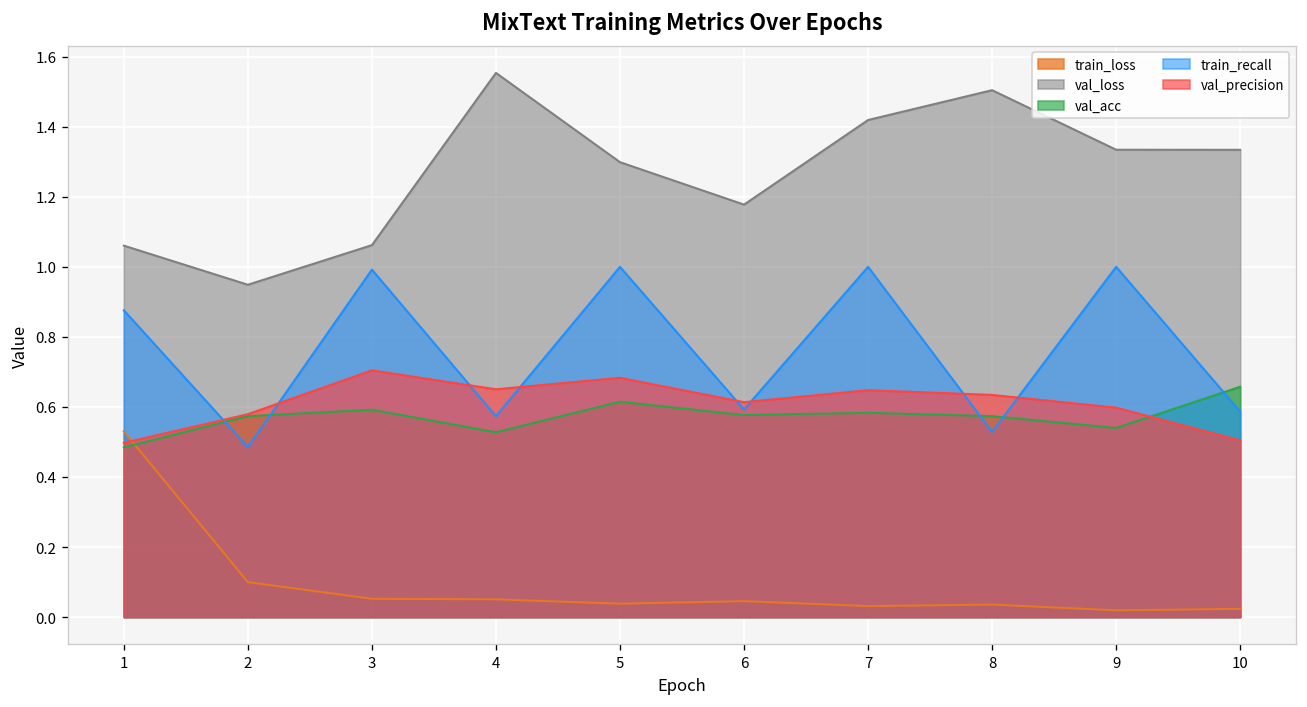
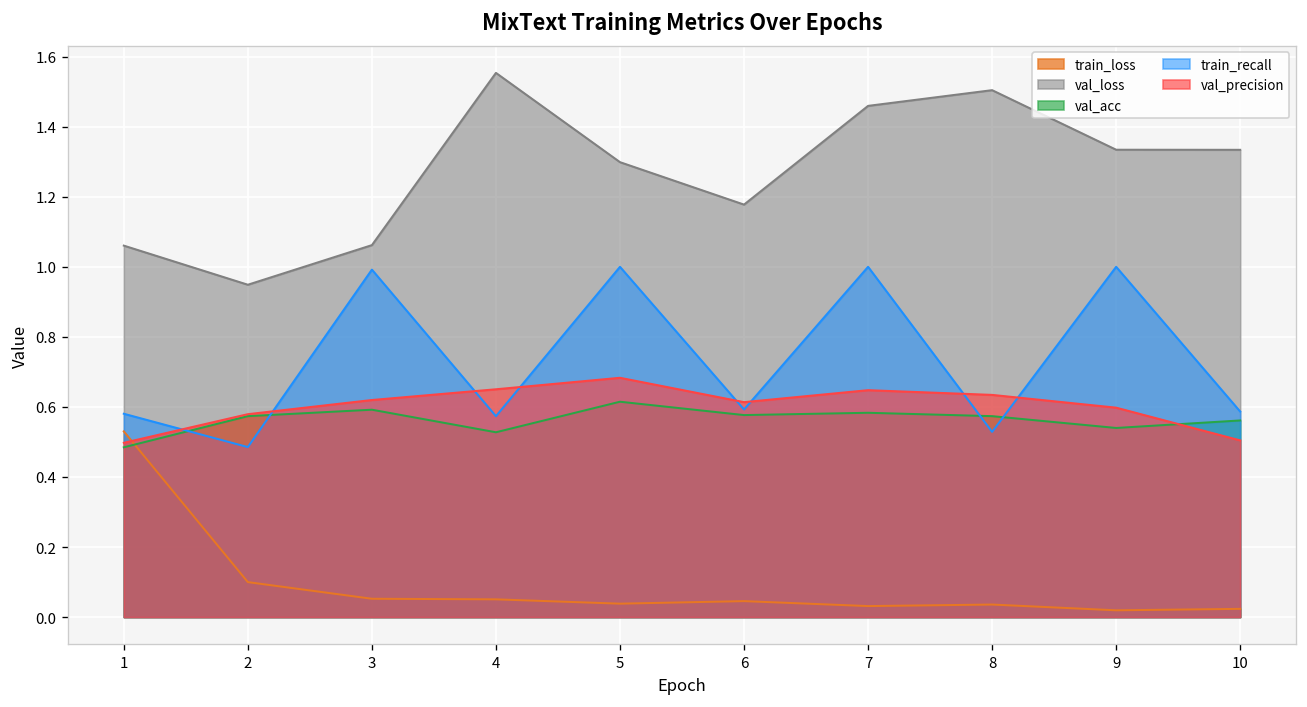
  {
    "train_loss": {
      "1": 0.53,
      "2": 0.10,
      "3": 0.05,
      "4": 0.05,
      "5": 0.04,
      "6": 0.05,
      "7": 0.03,
      "8": 0.04,
      "9": 0.02,
      "10": 0.02
    },
    "val_loss": {
      "1": 1.06,
      "2": 0.95,
      "3": 1.06,
      "4": 1.55,
      "5": 1.30,
      "6": 1.18,
-     "7": 1.42,
+     "7": 1.46,
      "8": 1.50,
      "9": 1.33,
      "10": 1.33
    },
    "val_acc": {
      "1": 0.48,
      "3": 0.59,
      "4": 0.53,
      "5": 0.61,
      "6": 0.58,
      "7": 0.58,
      "8": 0.57,
      "9": 0.54,
-     "10": 0.66
+     "10": 0.56
    },
    "train_recall": {
-     "1": 0.88,
+     "1": 0.58,
      "2": 0.49,
      "3": 0.99,
      "4": 0.57,
      "5": 1.00,
      "6": 0.59,
      "7": 1.00,
      "8": 0.53,
      "9": 1.00,
      "10": 0.59
    },
    "val_precision": {
      "1": 0.50,
-     "3": 0.70,
+     "3": 0.62,
      "4": 0.65,
      "5": 0.68,
      "6": 0.61,
      "7": 0.65,
      "8": 0.63,
      "9": 0.60,
      "10": 0.50
    }
  }
